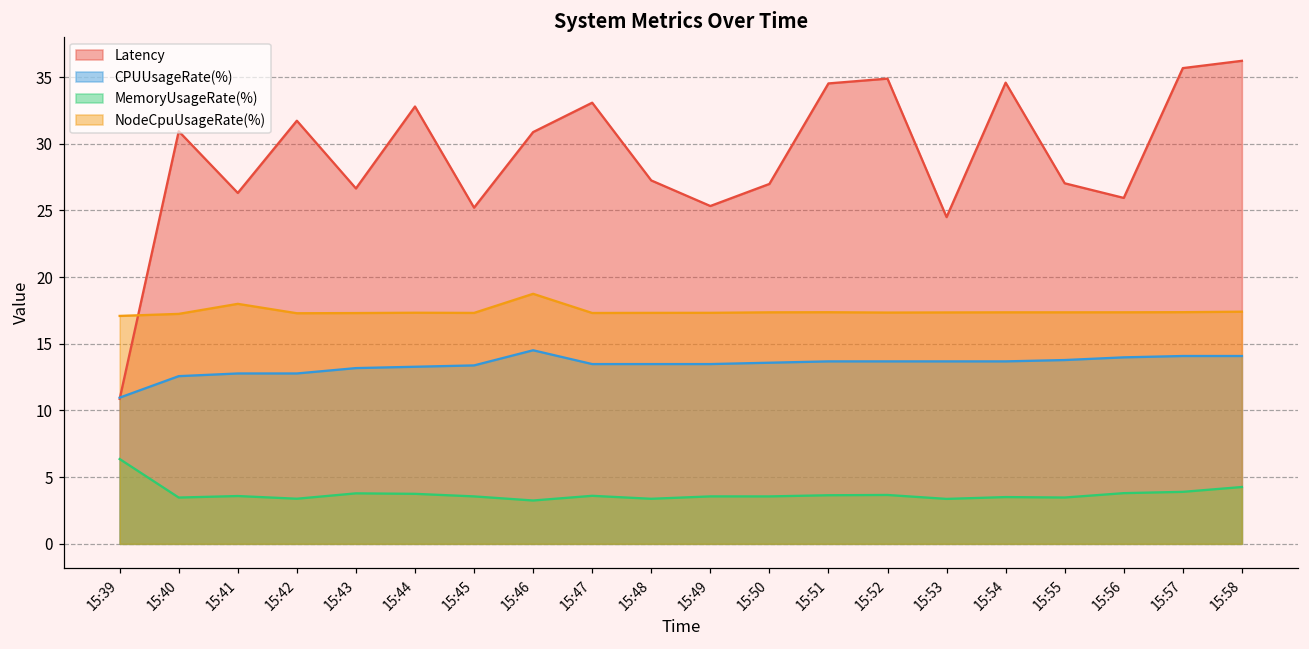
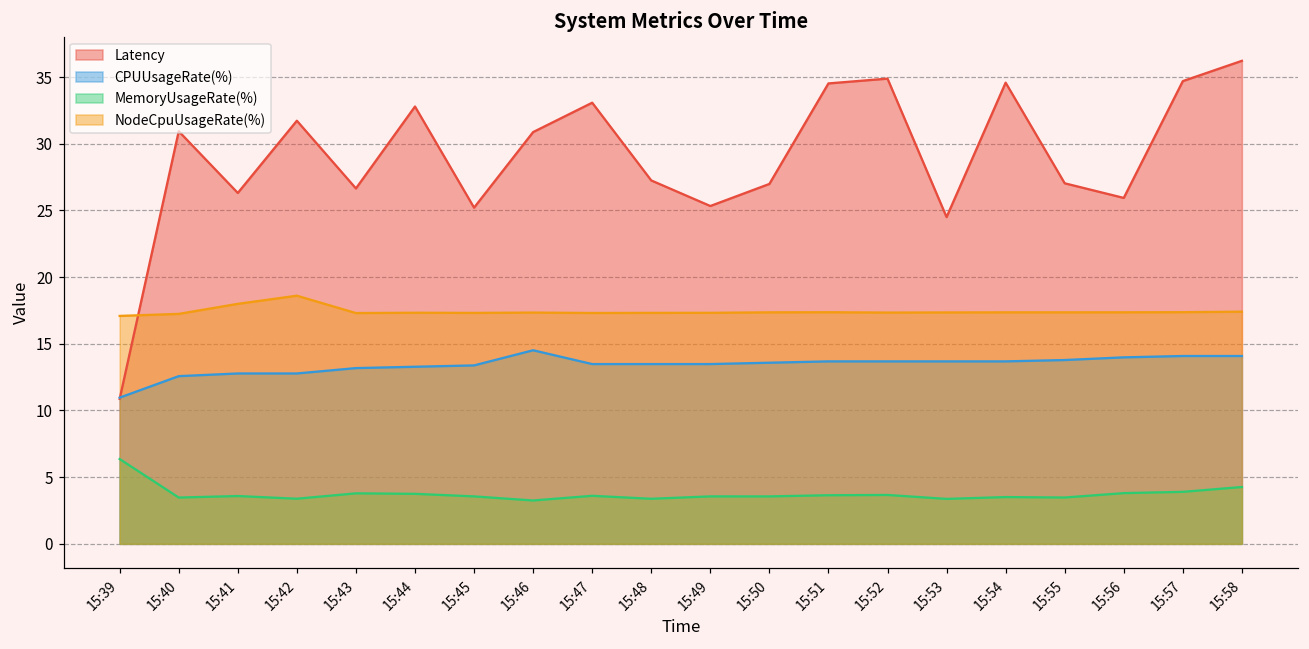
  {
    "Latency": {
      "15:41": 26.3,
      "15:42": 31.7,
      "15:43": 26.6,
      "15:44": 32.8,
      "15:45": 25.2,
      "15:46": 30.9,
      "15:47": 33.1,
      "15:48": 27.2,
      "15:49": 25.3,
      "15:50": 27.0,
      "15:51": 34.5,
      "15:52": 34.9,
      "15:53": 24.5,
      "15:54": 34.6,
      "15:55": 27.0,
      "15:56": 25.9,
-     "15:57": 35.7,
+     "15:57": 34.7,
      "15:58": 36.2
    },
    "CPUUsageRate(%)": {
      "15:40": 12.6,
      "15:41": 12.8,
      "15:42": 12.8,
      "15:43": 13.2,
      "15:44": 13.3,
      "15:45": 13.4,
      "15:46": 14.5,
      "15:47": 13.5,
      "15:48": 13.5,
      "15:49": 13.5,
      "15:50": 13.6,
      "15:51": 13.7,
      "15:52": 13.7,
      "15:53": 13.7,
      "15:54": 13.7,
      "15:55": 13.8,
      "15:56": 14.0,
      "15:57": 14.1,
      "15:58": 14.1
    },
    "MemoryUsageRate(%)": {
      "15:39": 6.4,
      "15:40": 3.5,
      "15:41": 3.6,
      "15:42": 3.4,
      "15:43": 3.8,
      "15:44": 3.7,
      "15:45": 3.6,
      "15:46": 3.2,
      "15:47": 3.6,
      "15:48": 3.4,
      "15:49": 3.6,
      "15:50": 3.6,
      "15:51": 3.6,
      "15:52": 3.7,
      "15:53": 3.4,
      "15:54": 3.5,
      "15:55": 3.5,
      "15:56": 3.8,
      "15:57": 3.9,
      "15:58": 4.3
    },
    "NodeCpuUsageRate(%)": {
      "15:39": 17.1,
      "15:40": 17.2,
      "15:41": 18.0,
-     "15:42": 17.3,
+     "15:42": 18.6,
      "15:43": 17.3,
      "15:44": 17.3,
      "15:45": 17.3,
-     "15:46": 18.7,
+     "15:46": 17.3,
      "15:47": 17.3,
      "15:48": 17.3,
      "15:49": 17.3,
      "15:50": 17.4,
      "15:51": 17.4,
      "15:52": 17.3,
      "15:53": 17.4,
      "15:54": 17.4,
      "15:55": 17.4,
      "15:56": 17.4,
      "15:57": 17.4,
      "15:58": 17.4
    }
  }
